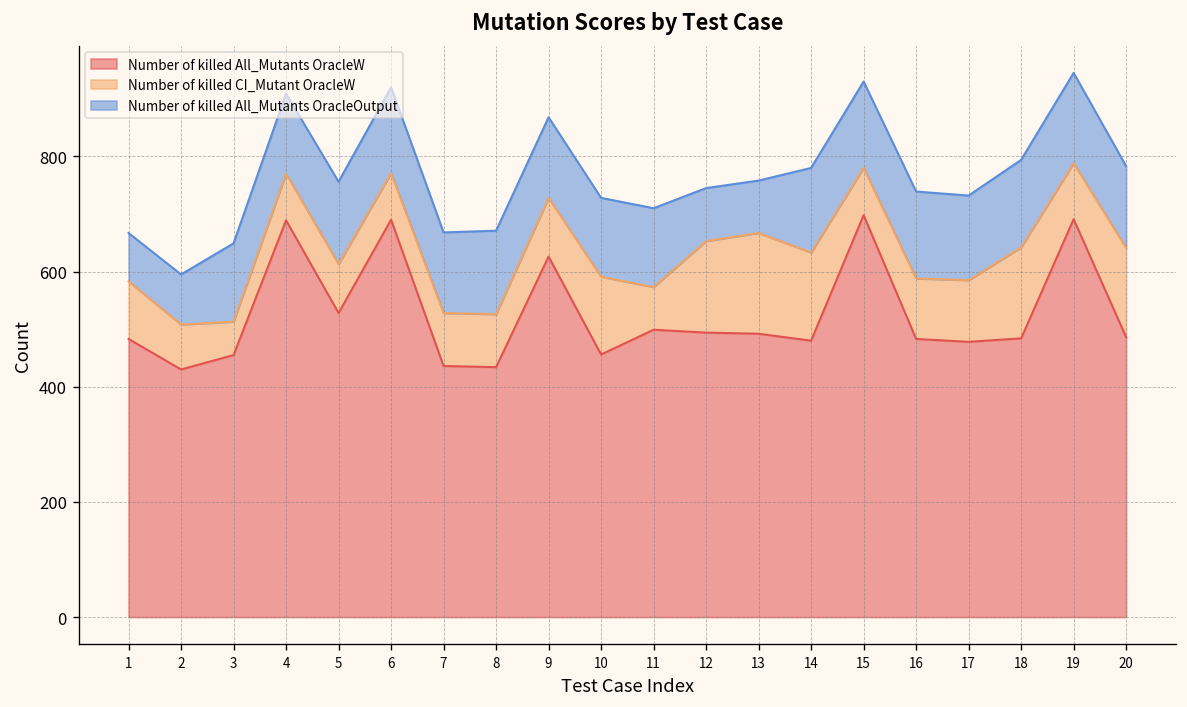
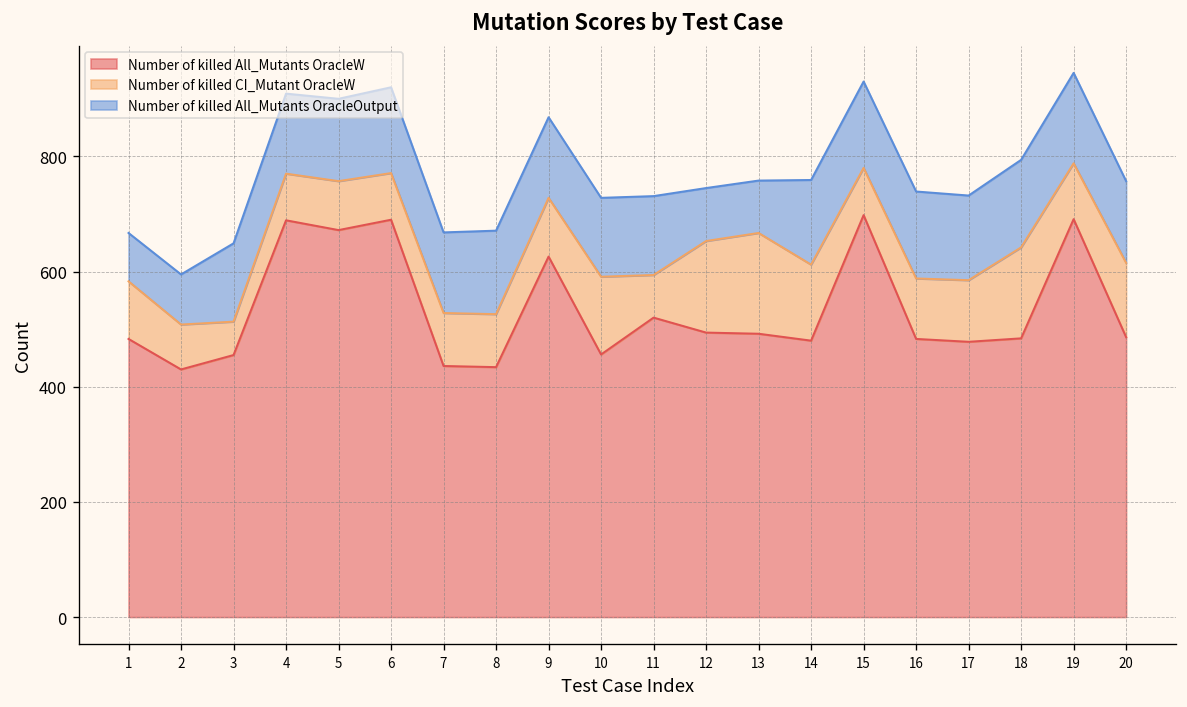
  {
    "Number of killed All_Mutants OracleW": {
      "1": 480,
      "2": 430,
      "3": 460,
      "4": 690,
-     "5": 530,
+     "5": 670,
      "6": 690,
      "7": 440,
      "8": 430,
      "9": 630,
      "10": 460,
-     "11": 500,
+     "11": 520,
      "12": 490,
      "13": 490,
      "14": 480,
      "15": 700,
      "16": 480,
      "17": 480,
      "18": 480,
      "19": 690,
      "20": 490
    },
    "Number of killed CI_Mutant OracleW": {
      "1": 100,
      "2": 80,
      "3": 60,
      "4": 80,
      "5": 90,
      "6": 80,
      "7": 90,
      "8": 90,
      "9": 100,
      "10": 140,
      "11": 70,
      "12": 160,
      "13": 180,
-     "14": 150,
+     "14": 130,
      "15": 80,
      "16": 110,
      "17": 110,
      "18": 160,
      "19": 100,
-     "20": 160
+     "20": 130
    },
    "Number of killed All_Mutants OracleOutput": {
      "1": 80,
      "2": 90,
      "3": 140,
      "7": 140,
      "8": 150,
      "9": 140,
      "10": 140,
      "11": 140,
      "12": 90,
      "13": 90,
      "14": 150,
      "15": 150,
      "16": 150,
      "17": 150,
      "18": 150,
      "19": 160,
      "20": 140
    }
  }
